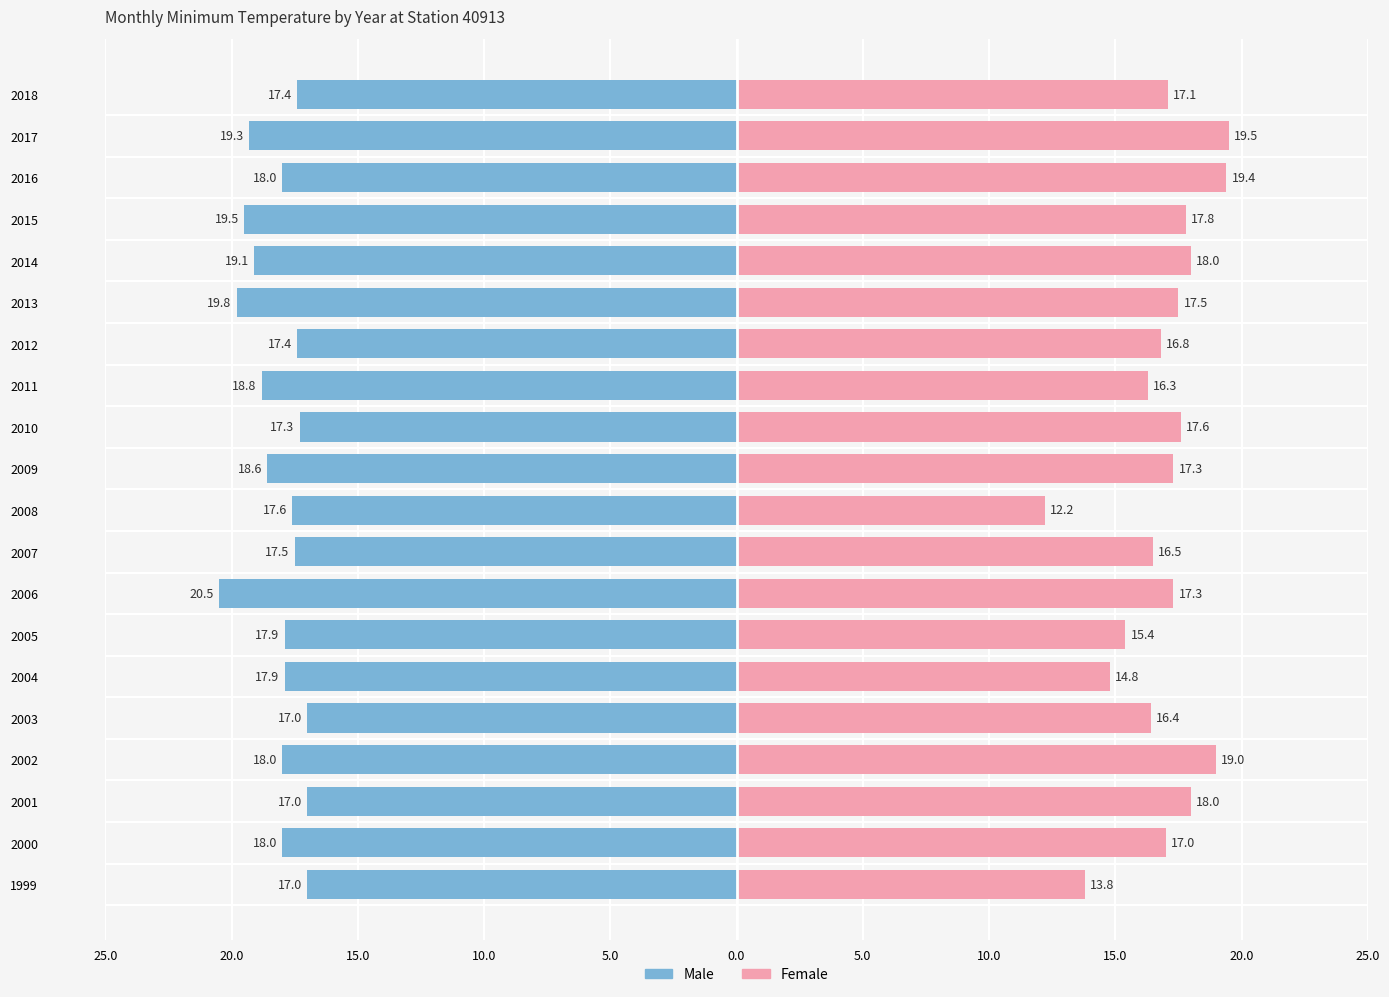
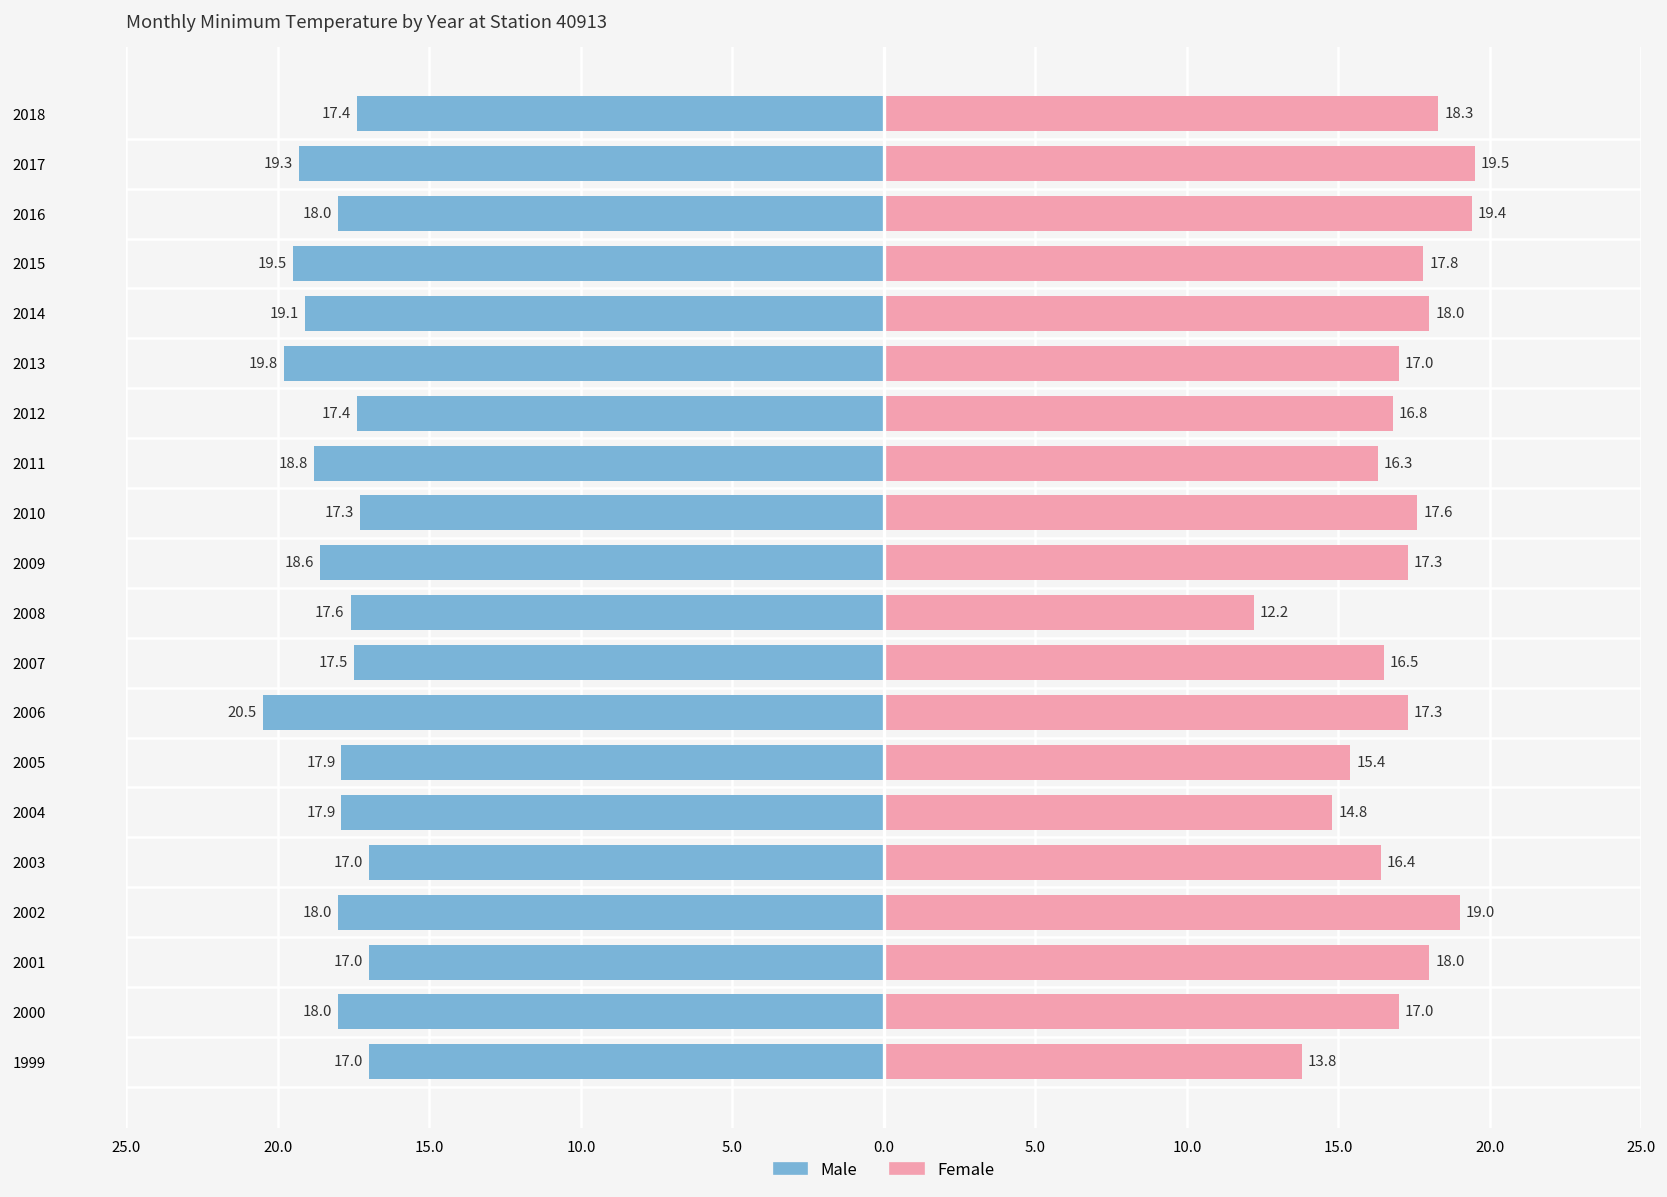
  {
    "Female": {
-     "2018": 17.1,
+     "2018": 18.3,
      "2017": 19.5,
      "2016": 19.4,
      "2015": 17.8,
      "2014": 18.0,
-     "2013": 17.5,
+     "2013": 17.0,
      "2012": 16.8,
      "2011": 16.3,
      "2010": 17.6,
      "2009": 17.3,
      "2008": 12.2,
      "2007": 16.5,
      "2006": 17.3,
      "2005": 15.4,
      "2004": 14.8,
      "2003": 16.4,
      "2002": 19.0,
      "2001": 18.0,
      "2000": 17.0,
      "1999": 13.8
    }
  }
